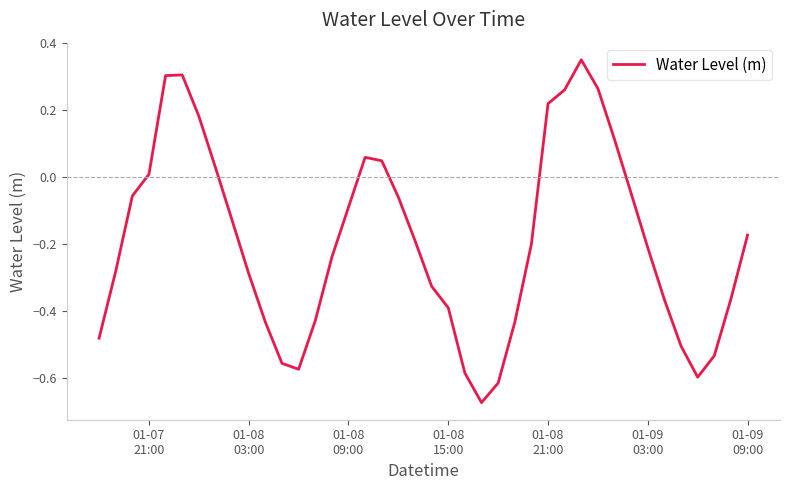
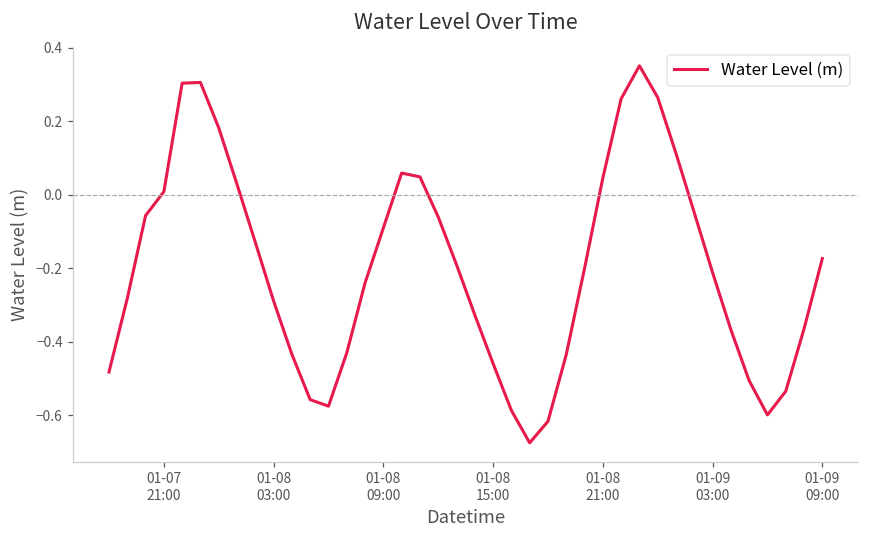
  {
    "01-07 21:00": 0.01,
    "01-08 03:00": -0.29,
    "01-08 09:00": -0.09,
-   "01-08 15:00": -0.39,
-   "01-08 21:00": 0.22,
+   "01-08 15:00": -0.46,
+   "01-08 21:00": 0.05,
    "01-09 03:00": -0.21,
    "01-09 09:00": -0.17
  }
